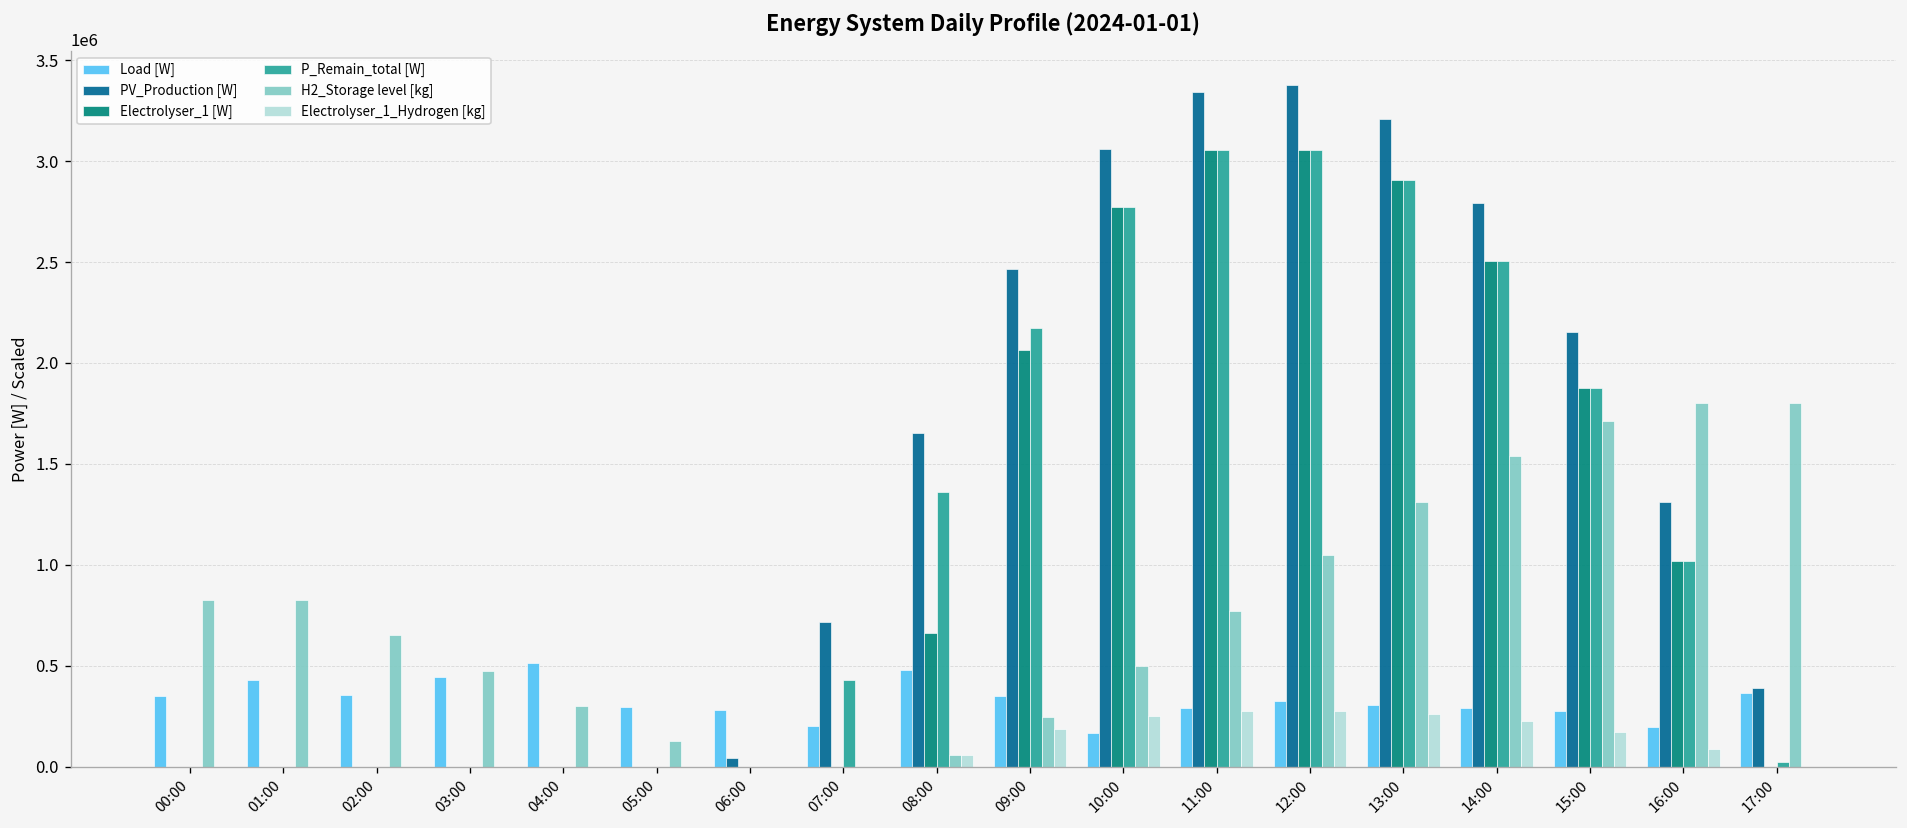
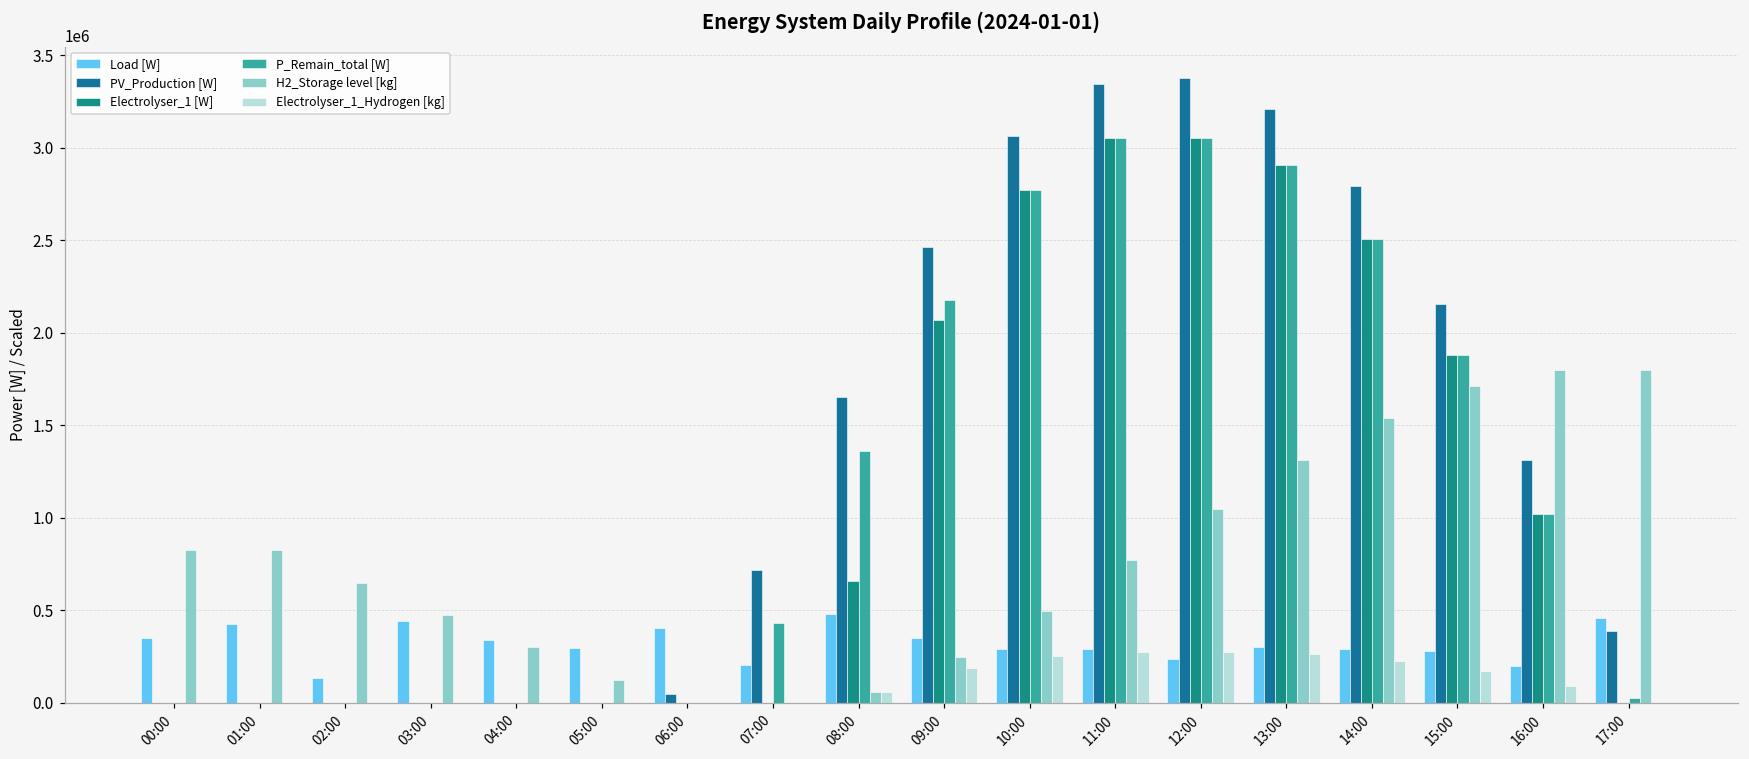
  {
    "Load [W]": {
      "00:00": 350000,
      "01:00": 430000,
-     "02:00": 350000,
+     "02:00": 130000,
      "03:00": 440000,
-     "04:00": 510000,
+     "04:00": 340000,
      "05:00": 300000,
-     "06:00": 280000,
+     "06:00": 410000,
      "07:00": 200000,
      "08:00": 480000,
      "09:00": 350000,
-     "10:00": 170000,
+     "10:00": 290000,
      "11:00": 290000,
-     "12:00": 320000,
+     "12:00": 240000,
      "13:00": 300000,
      "14:00": 290000,
      "15:00": 280000,
      "16:00": 200000,
-     "17:00": 360000
+     "17:00": 460000
    }
  }
